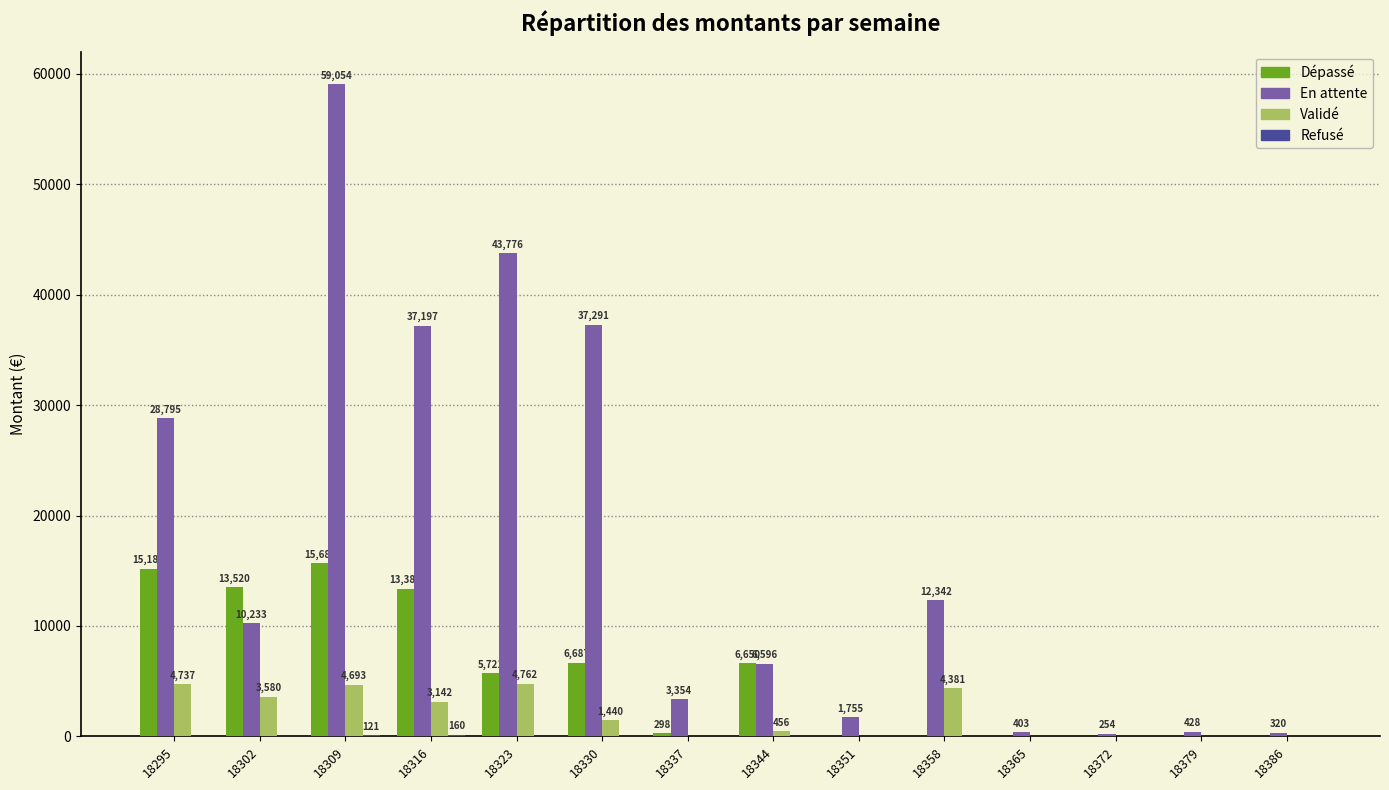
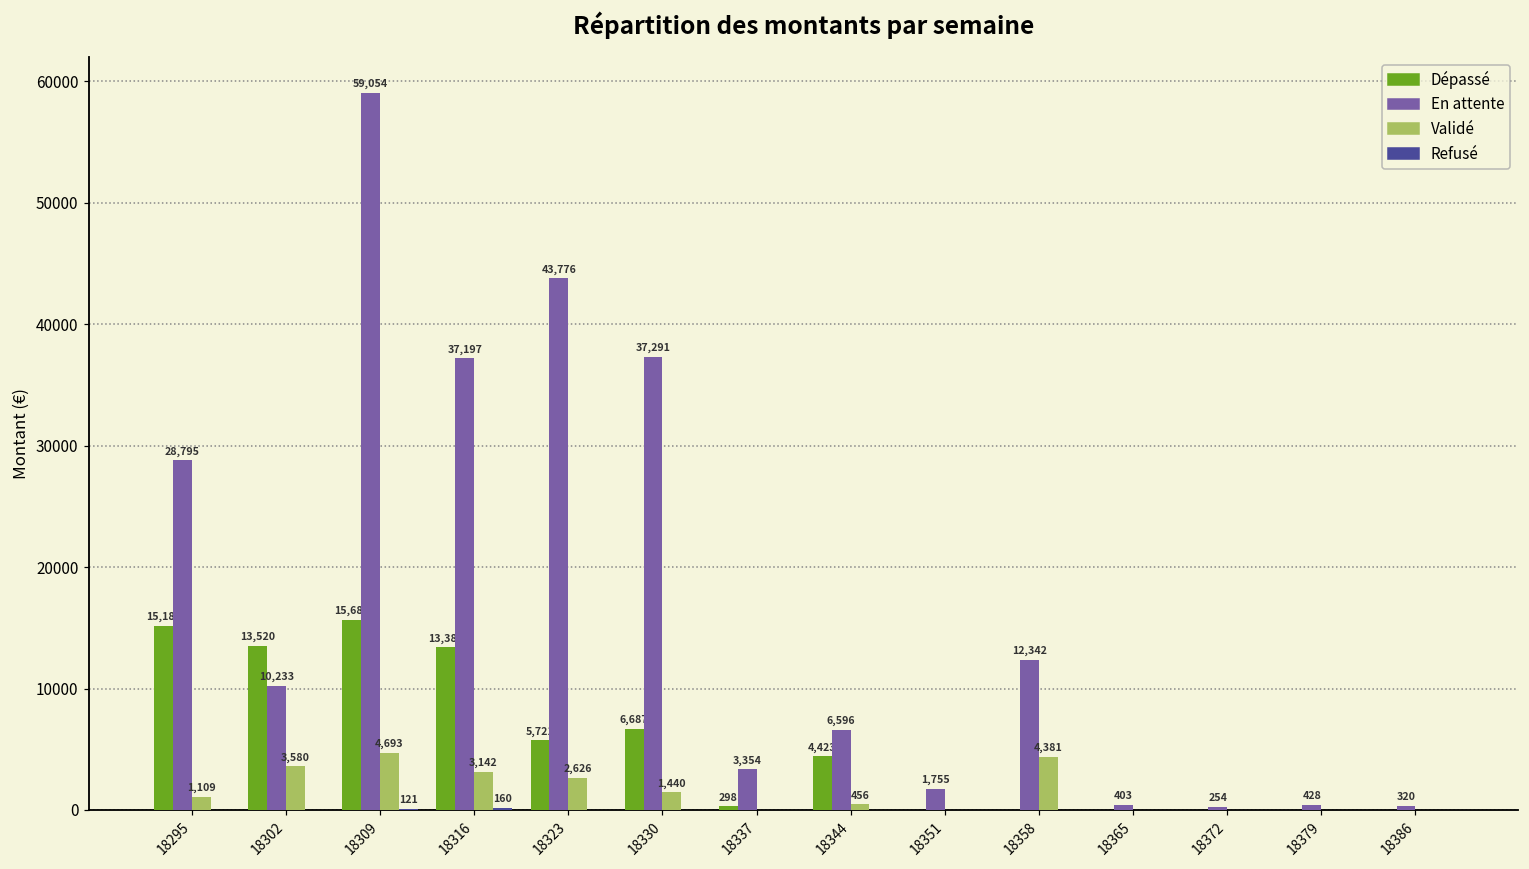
  {
    "Dépassé": {
      "18295": "15,181",
      "18302": "13,520",
      "18309": "15,682",
      "18316": "13,389",
      "18323": "5,721",
      "18330": "6,687",
      "18337": "298",
-     "18344": "6,650"
+     "18344": "4,423"
    },
    "Validé": {
-     "18295": "4,737",
+     "18295": "1,109",
      "18302": "3,580",
      "18309": "4,693",
      "18316": "3,142",
-     "18323": "4,762",
+     "18323": "2,626",
      "18330": "1,440",
      "18344": "456",
      "18358": "4,381"
    }
  }
